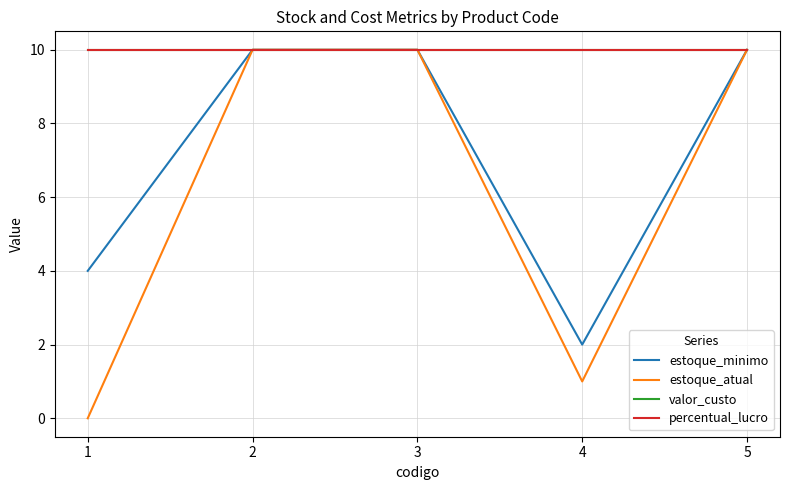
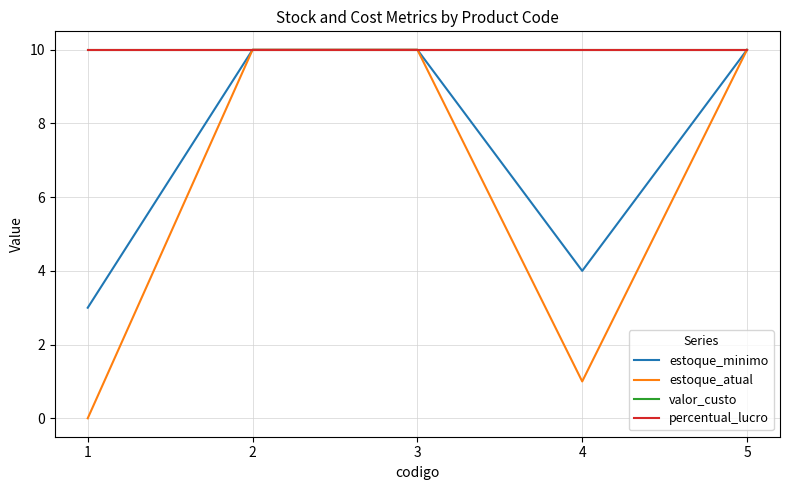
  {
    "estoque_minimo": {
-     "1": 4,
-     "4": 2
+     "1": 3,
+     "4": 4
    },
    "estoque_atual": {
      "1": 0,
      "4": 1
    },
    "percentual_lucro": {
      "1": 10,
      "4": 10
    }
  }
